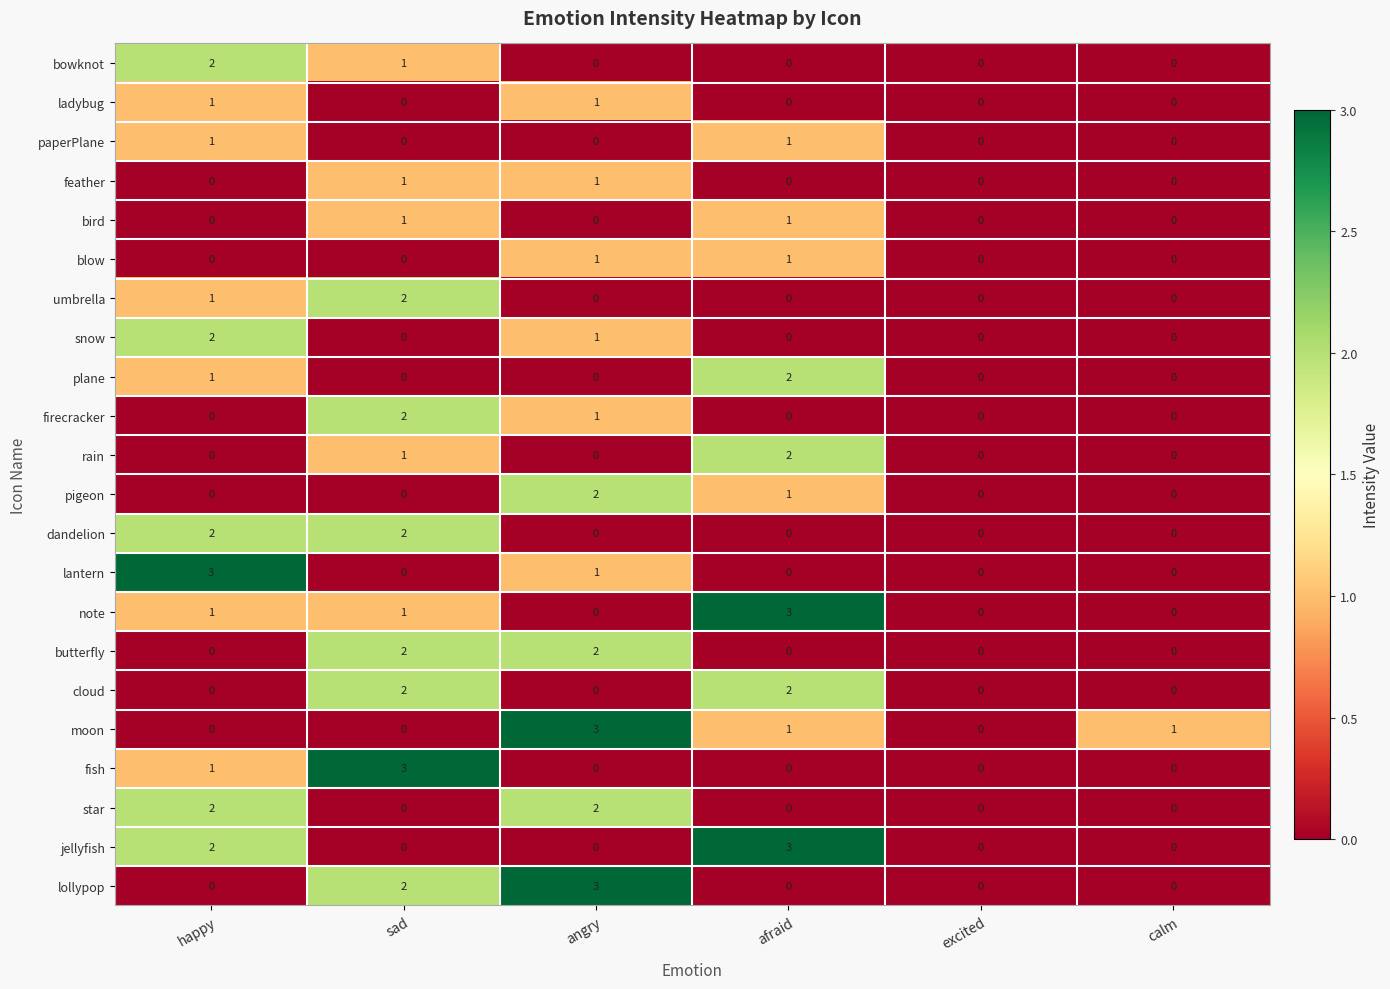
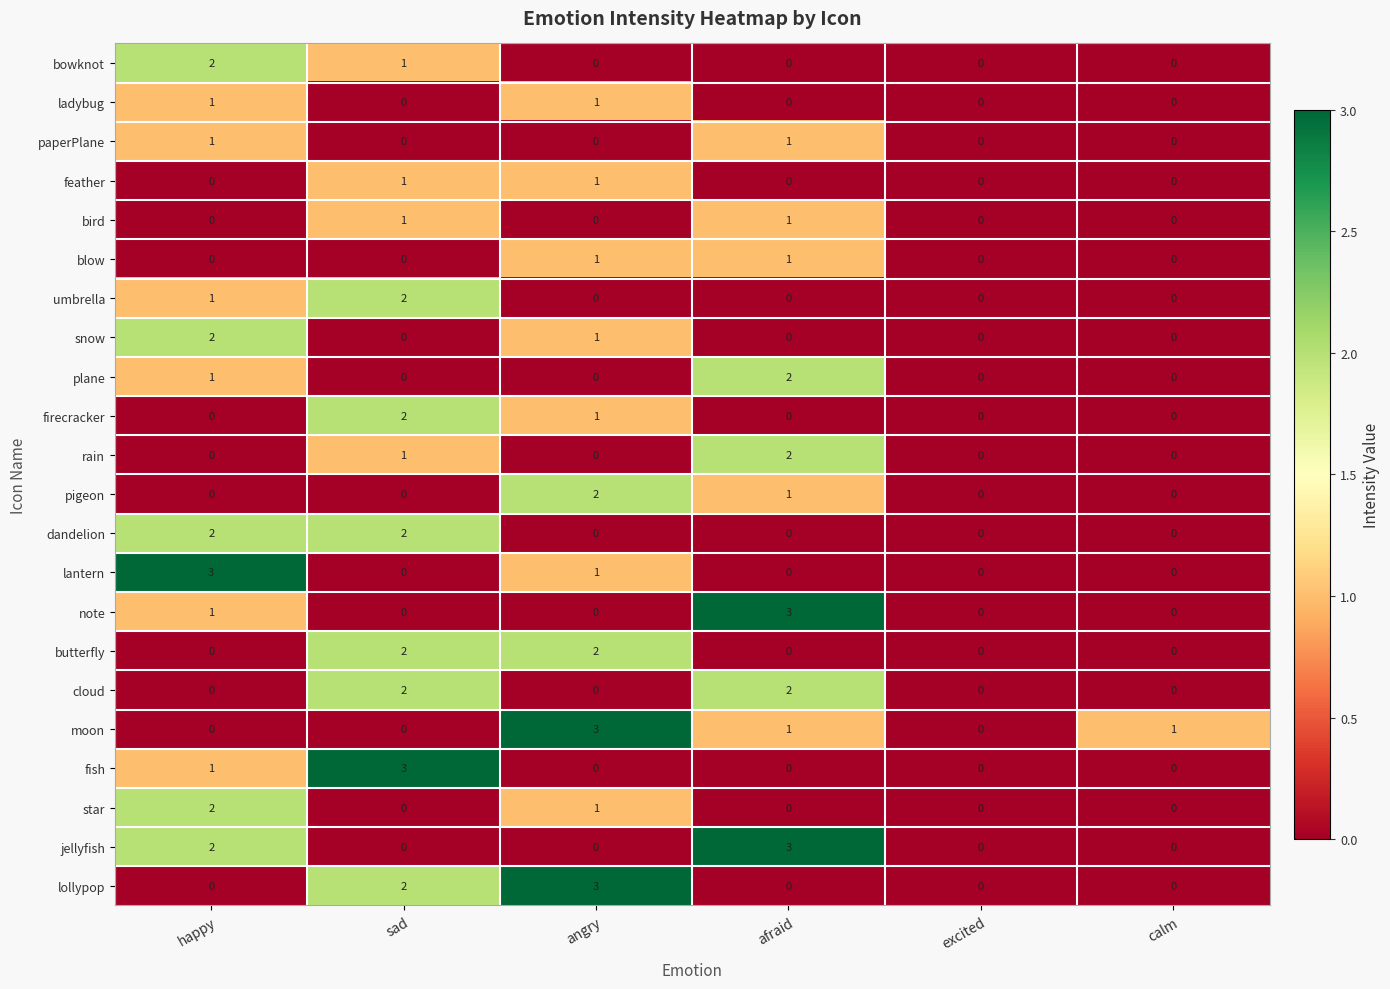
  {
    "bowknot": {
      "happy": 2,
      "sad": 1,
      "angry": 0,
      "afraid": 0,
      "excited": 0,
      "calm": 0
    },
    "ladybug": {
      "happy": 1,
      "sad": 0,
      "angry": 1,
      "afraid": 0,
      "excited": 0,
      "calm": 0
    },
    "paperPlane": {
      "happy": 1,
      "sad": 0,
      "angry": 0,
      "afraid": 1,
      "excited": 0,
      "calm": 0
    },
    "feather": {
      "happy": 0,
      "sad": 1,
      "angry": 1,
      "afraid": 0,
      "excited": 0,
      "calm": 0
    },
    "bird": {
      "happy": 0,
      "sad": 1,
      "angry": 0,
      "afraid": 1,
      "excited": 0,
      "calm": 0
    },
    "blow": {
      "happy": 0,
      "sad": 0,
      "angry": 1,
      "afraid": 1,
      "excited": 0,
      "calm": 0
    },
    "umbrella": {
      "happy": 1,
      "sad": 2,
      "angry": 0,
      "afraid": 0,
      "excited": 0,
      "calm": 0
    },
    "snow": {
      "happy": 2,
      "sad": 0,
      "angry": 1,
      "afraid": 0,
      "excited": 0,
      "calm": 0
    },
    "plane": {
      "happy": 1,
      "sad": 0,
      "angry": 0,
      "afraid": 2,
      "excited": 0,
      "calm": 0
    },
    "firecracker": {
      "happy": 0,
      "sad": 2,
      "angry": 1,
      "afraid": 0,
      "excited": 0,
      "calm": 0
    },
    "rain": {
      "happy": 0,
      "sad": 1,
      "angry": 0,
      "afraid": 2,
      "excited": 0,
      "calm": 0
    },
    "pigeon": {
      "happy": 0,
      "sad": 0,
      "angry": 2,
      "afraid": 1,
      "excited": 0,
      "calm": 0
    },
    "dandelion": {
      "happy": 2,
      "sad": 2,
      "angry": 0,
      "afraid": 0,
      "excited": 0,
      "calm": 0
    },
    "lantern": {
      "happy": 3,
      "sad": 0,
      "angry": 1,
      "afraid": 0,
      "excited": 0,
      "calm": 0
    },
    "note": {
      "happy": 1,
-     "sad": 1,
+     "sad": 0,
      "angry": 0,
      "afraid": 3,
      "excited": 0,
      "calm": 0
    },
    "butterfly": {
      "happy": 0,
      "sad": 2,
      "angry": 2,
      "afraid": 0,
      "excited": 0,
      "calm": 0
    },
    "cloud": {
      "happy": 0,
      "sad": 2,
      "angry": 0,
      "afraid": 2,
      "excited": 0,
      "calm": 0
    },
    "moon": {
      "happy": 0,
      "sad": 0,
      "angry": 3,
      "afraid": 1,
      "excited": 0,
      "calm": 1
    },
    "fish": {
      "happy": 1,
      "sad": 3,
      "angry": 0,
      "afraid": 0,
      "excited": 0,
      "calm": 0
    },
    "star": {
      "happy": 2,
      "sad": 0,
-     "angry": 2,
+     "angry": 1,
      "afraid": 0,
      "excited": 0,
      "calm": 0
    },
    "jellyfish": {
      "happy": 2,
      "sad": 0,
      "angry": 0,
      "afraid": 3,
      "excited": 0,
      "calm": 0
    },
    "lollypop": {
      "happy": 0,
      "sad": 2,
      "angry": 3,
      "afraid": 0,
      "excited": 0,
      "calm": 0
    }
  }
